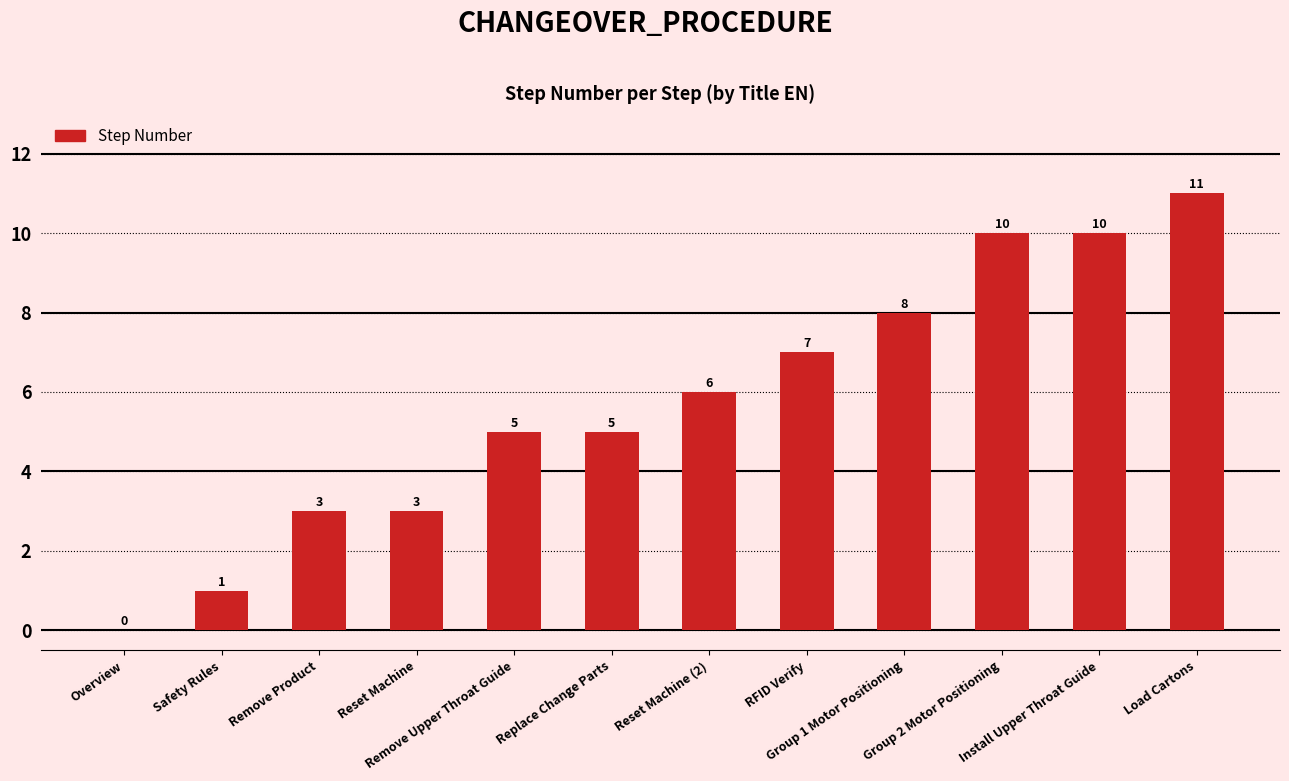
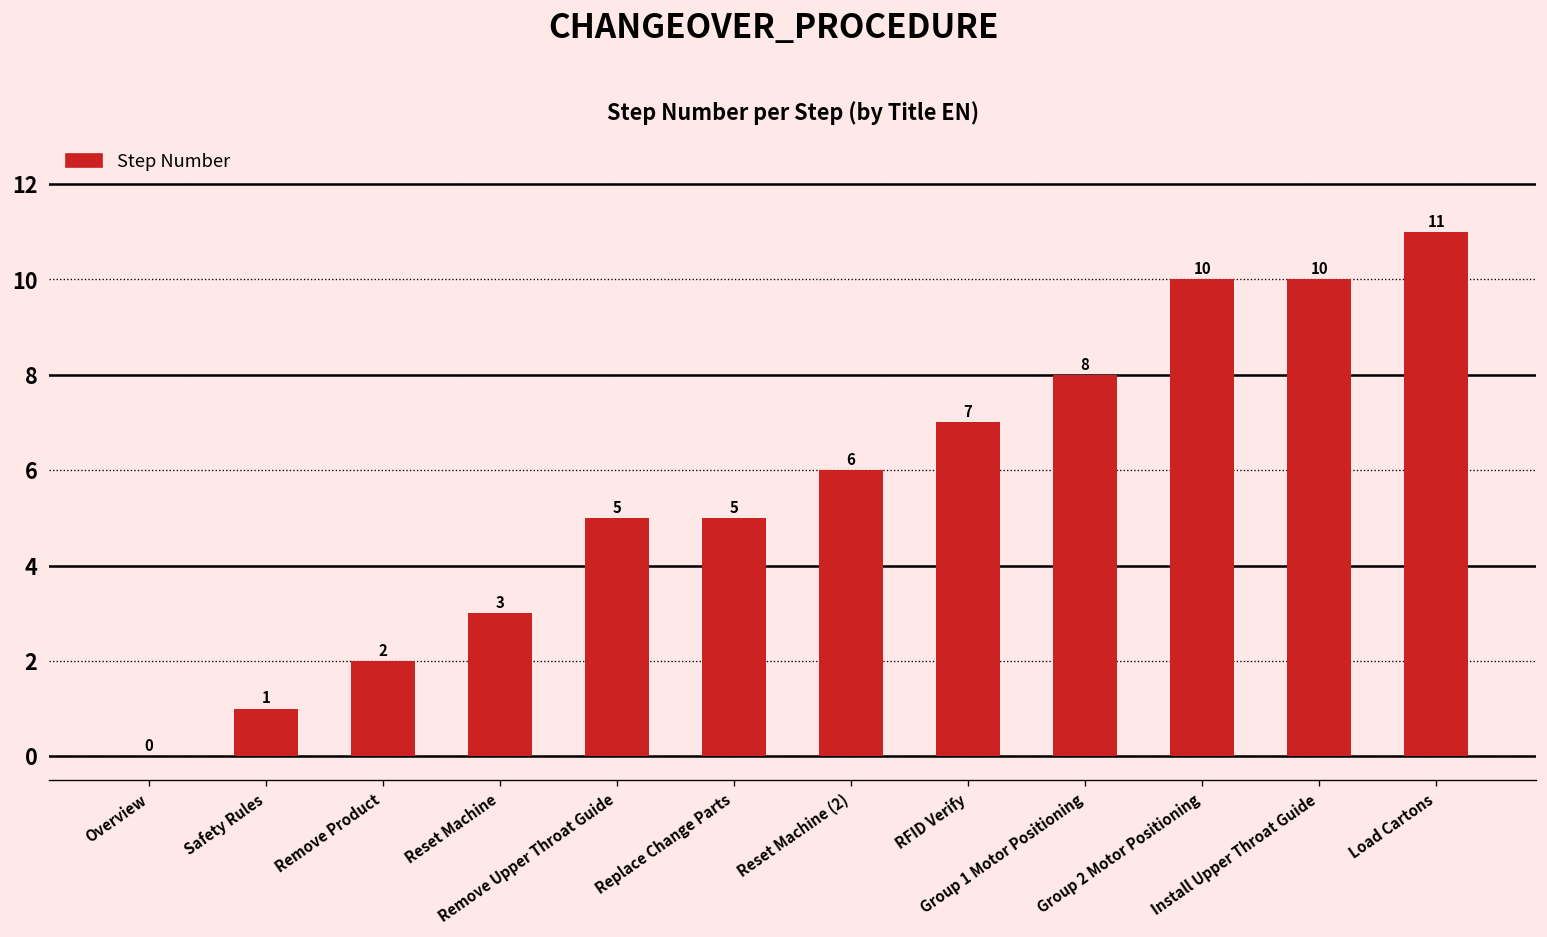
  {
    "Overview": 0,
    "Safety Rules": 1,
-   "Remove Product": 3,
+   "Remove Product": 2,
    "Reset Machine": 3,
    "Remove Upper Throat Guide": 5,
    "Replace Change Parts": 5,
    "Reset Machine (2)": 6,
    "RFID Verify": 7,
    "Group 1 Motor Positioning": 8,
    "Group 2 Motor Positioning": 10,
    "Install Upper Throat Guide": 10,
    "Load Cartons": 11
  }
